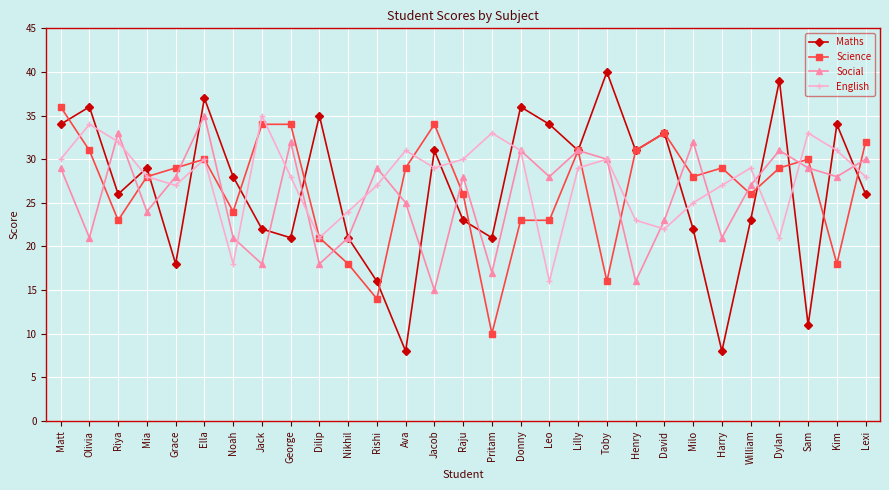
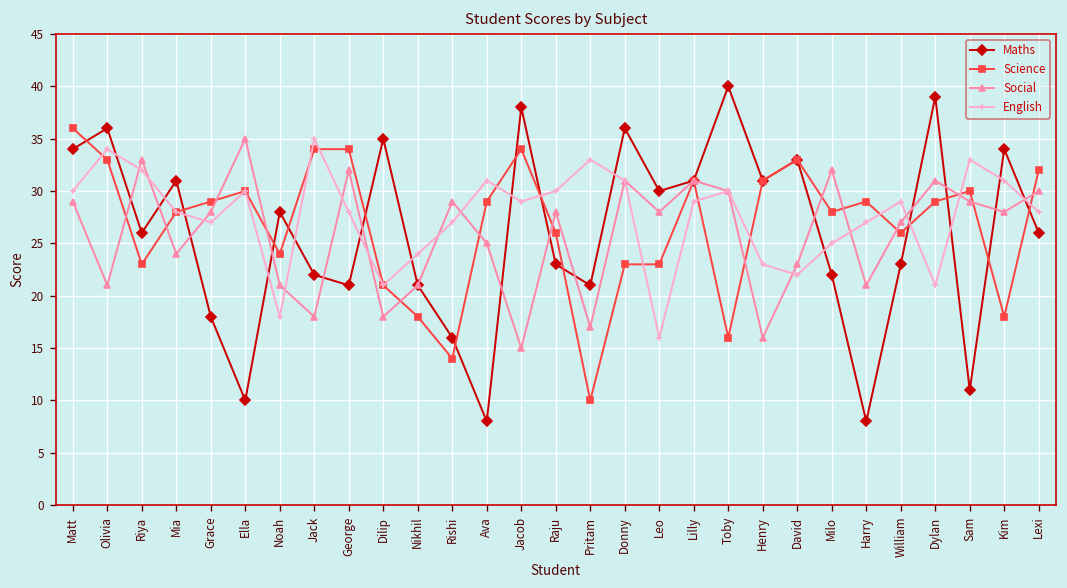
  {
    "Maths": {
      "Matt": 34,
      "Olivia": 36,
      "Riya": 26,
-     "Mia": 29,
+     "Mia": 31,
      "Grace": 18,
-     "Ella": 37,
+     "Ella": 10,
      "Noah": 28,
      "Jack": 22,
      "George": 21,
      "Dilip": 35,
      "Rishi": 16,
      "Ava": 8,
-     "Jacob": 31,
+     "Jacob": 38,
      "Raju": 23,
      "Pritam": 21,
      "Donny": 36,
-     "Leo": 34,
+     "Leo": 30,
      "Toby": 40,
      "Milo": 22,
      "Harry": 8,
      "William": 23,
      "Dylan": 39,
      "Sam": 11,
      "Kim": 34,
      "Lexi": 26
    },
    "Science": {
      "Matt": 36,
-     "Olivia": 31,
+     "Olivia": 33,
      "Riya": 23,
      "Grace": 29,
      "Noah": 24,
      "Jack": 34,
      "George": 34,
      "Nikhil": 18,
      "Rishi": 14,
      "Ava": 29,
      "Jacob": 34,
      "Raju": 26,
      "Pritam": 10,
      "Donny": 23,
      "Leo": 23,
      "Toby": 16,
      "Milo": 28,
      "Harry": 29,
      "William": 26,
      "Dylan": 29,
      "Sam": 30,
      "Kim": 18,
      "Lexi": 32
    }
  }
